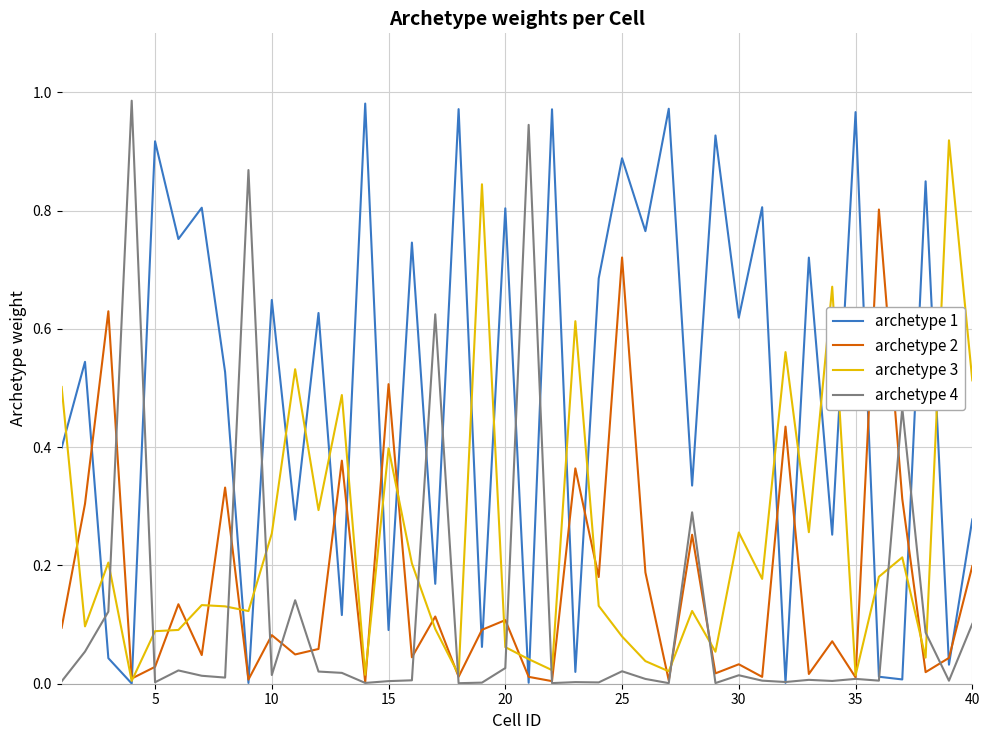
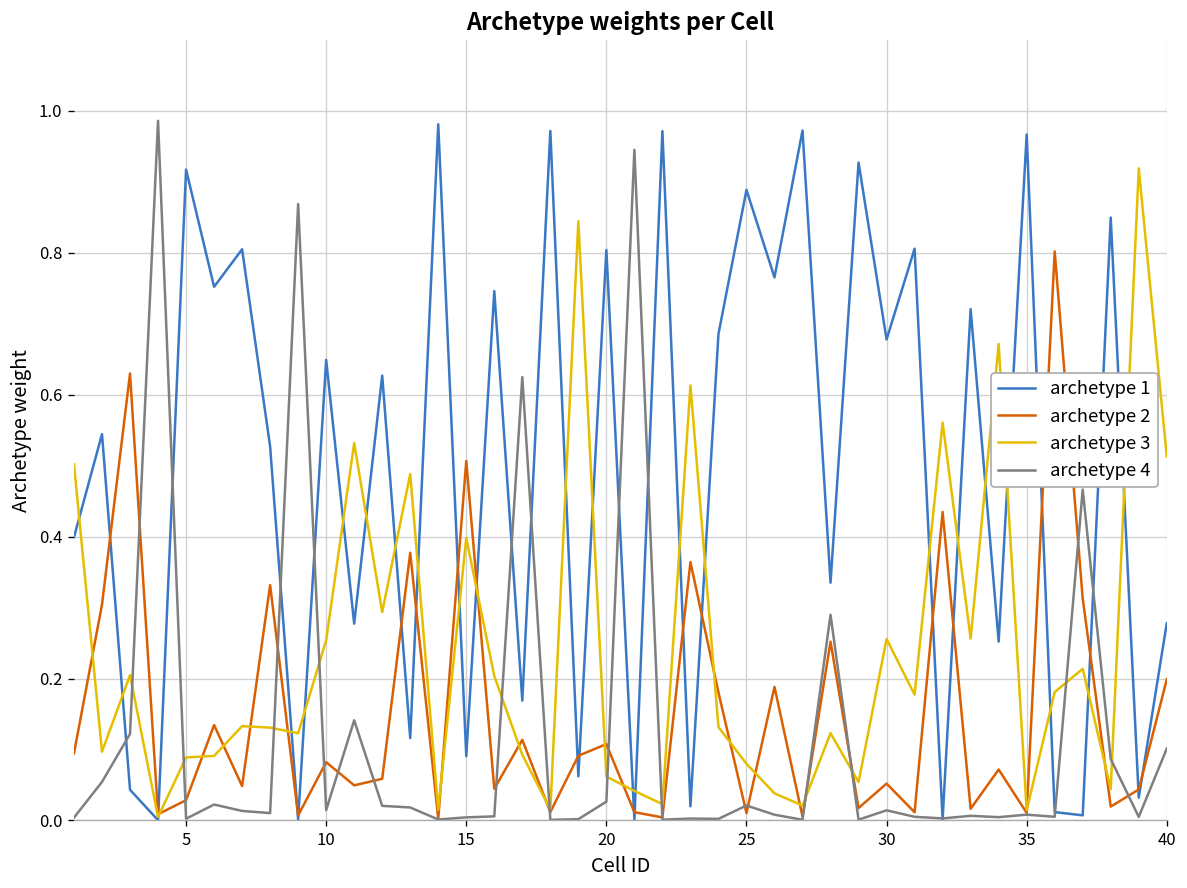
  {
    "archetype 1": {
      "5": 0.92,
      "10": 0.65,
      "15": 0.09,
      "20": 0.80,
      "25": 0.89,
-     "30": 0.62,
+     "30": 0.68,
      "35": 0.97,
      "40": 0.28
    },
    "archetype 2": {
      "5": 0.03,
      "10": 0.08,
      "15": 0.51,
      "20": 0.11,
-     "25": 0.72,
-     "30": 0.03,
+     "25": 0.01,
+     "30": 0.05,
      "40": 0.20
    },
    "archetype 3": {
      "5": 0.09,
      "10": 0.25,
      "15": 0.40,
      "20": 0.06,
      "25": 0.08,
      "30": 0.26,
      "40": 0.51
    },
    "archetype 4": {
      "5": 0.00,
      "10": 0.01,
      "15": 0.00,
      "20": 0.03,
      "25": 0.02,
      "30": 0.01,
      "40": 0.10
    }
  }
